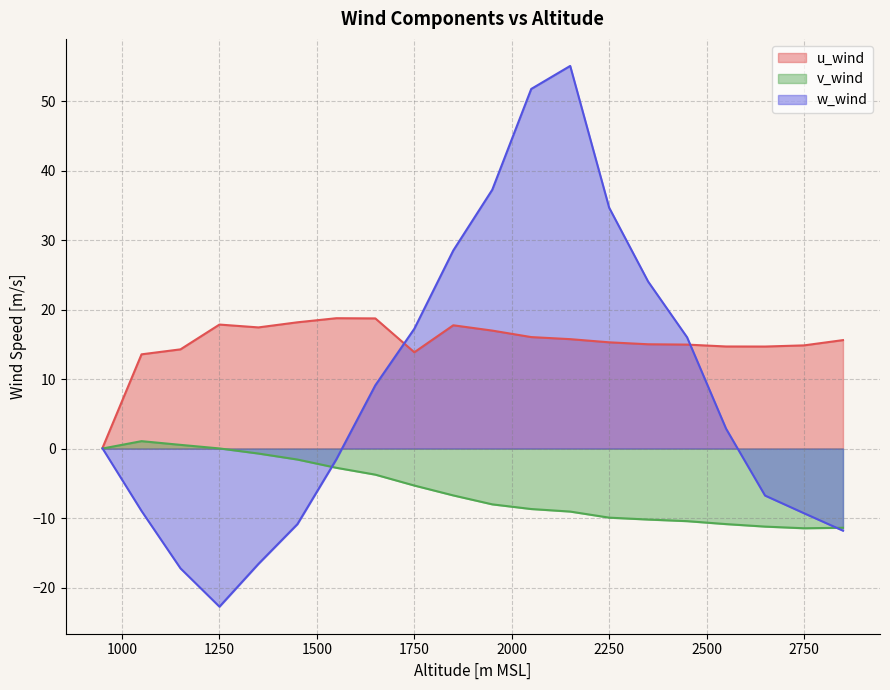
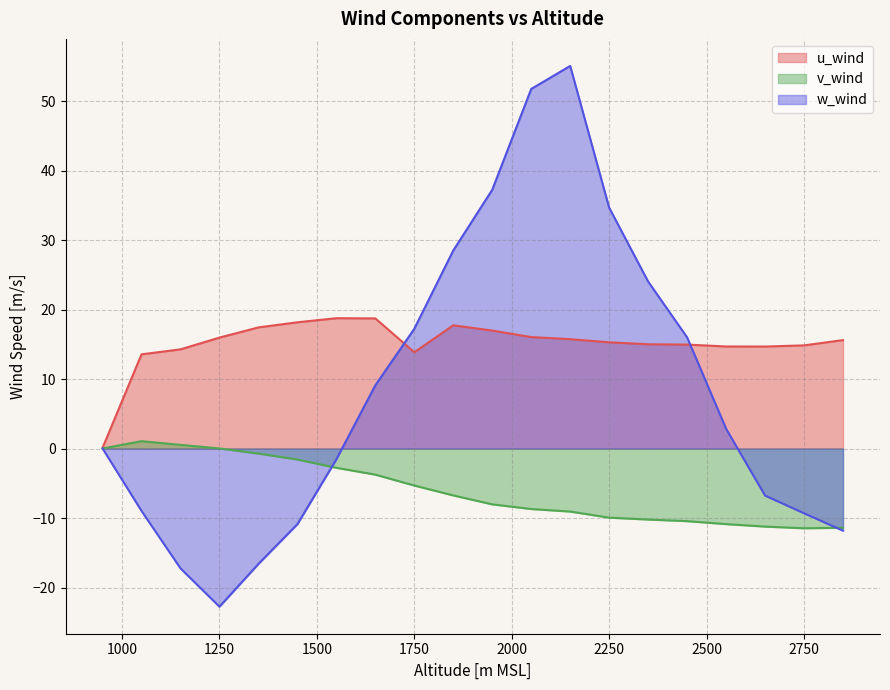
  {
    "u_wind": {
-     "1250": 18,
+     "1250": 16,
      "1750": 14,
      "2250": 15,
      "2750": 15
    }
  }
